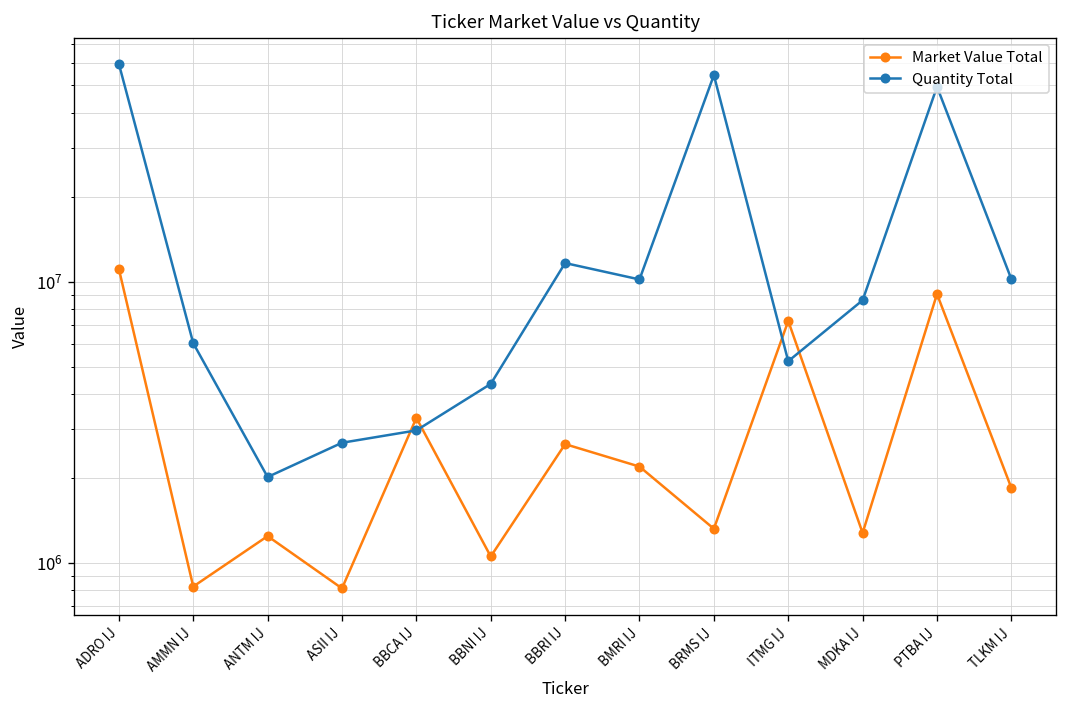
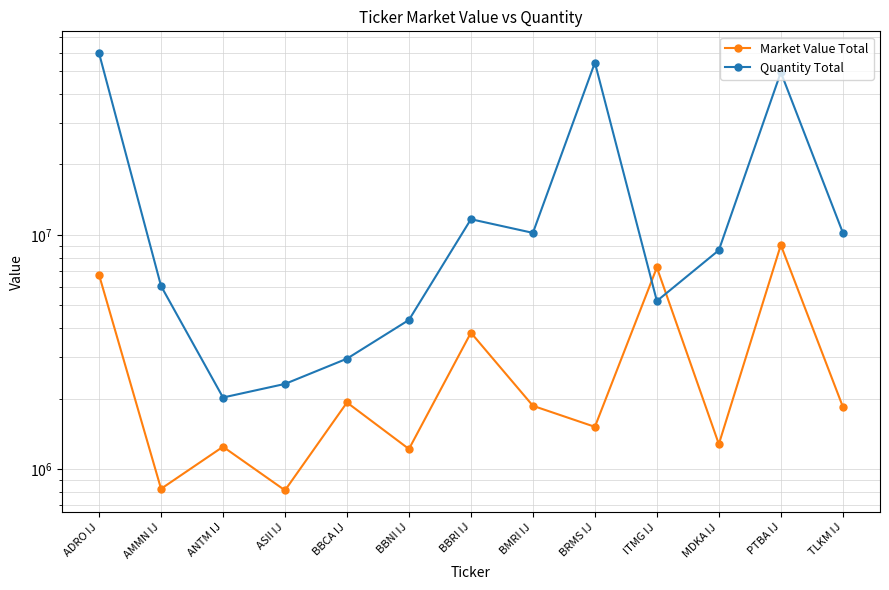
  {
    "Market Value Total": {
-     "ADRO IJ": 11000000,
+     "ADRO IJ": 6800000,
      "AMMN IJ": 820000,
      "ANTM IJ": 1200000,
      "ASII IJ": 810000,
-     "BBCA IJ": 3300000,
-     "BBNI IJ": 1100000,
-     "BBRI IJ": 2600000,
-     "BMRI IJ": 2200000,
-     "BRMS IJ": 1300000,
+     "BBCA IJ": 1900000,
+     "BBNI IJ": 1200000,
+     "BBRI IJ": 3800000,
+     "BMRI IJ": 1900000,
+     "BRMS IJ": 1500000,
      "ITMG IJ": 7300000,
      "MDKA IJ": 1300000,
      "PTBA IJ": 9100000,
      "TLKM IJ": 1800000
    },
    "Quantity Total": {
      "ADRO IJ": 60000000,
      "AMMN IJ": 6100000,
      "ANTM IJ": 2000000,
-     "ASII IJ": 2700000,
+     "ASII IJ": 2300000,
      "BBCA IJ": 3000000,
      "BBNI IJ": 4300000,
      "BBRI IJ": 12000000,
      "BMRI IJ": 10000000,
      "BRMS IJ": 54000000,
      "ITMG IJ": 5200000,
      "MDKA IJ": 8600000,
      "TLKM IJ": 10000000
    }
  }
